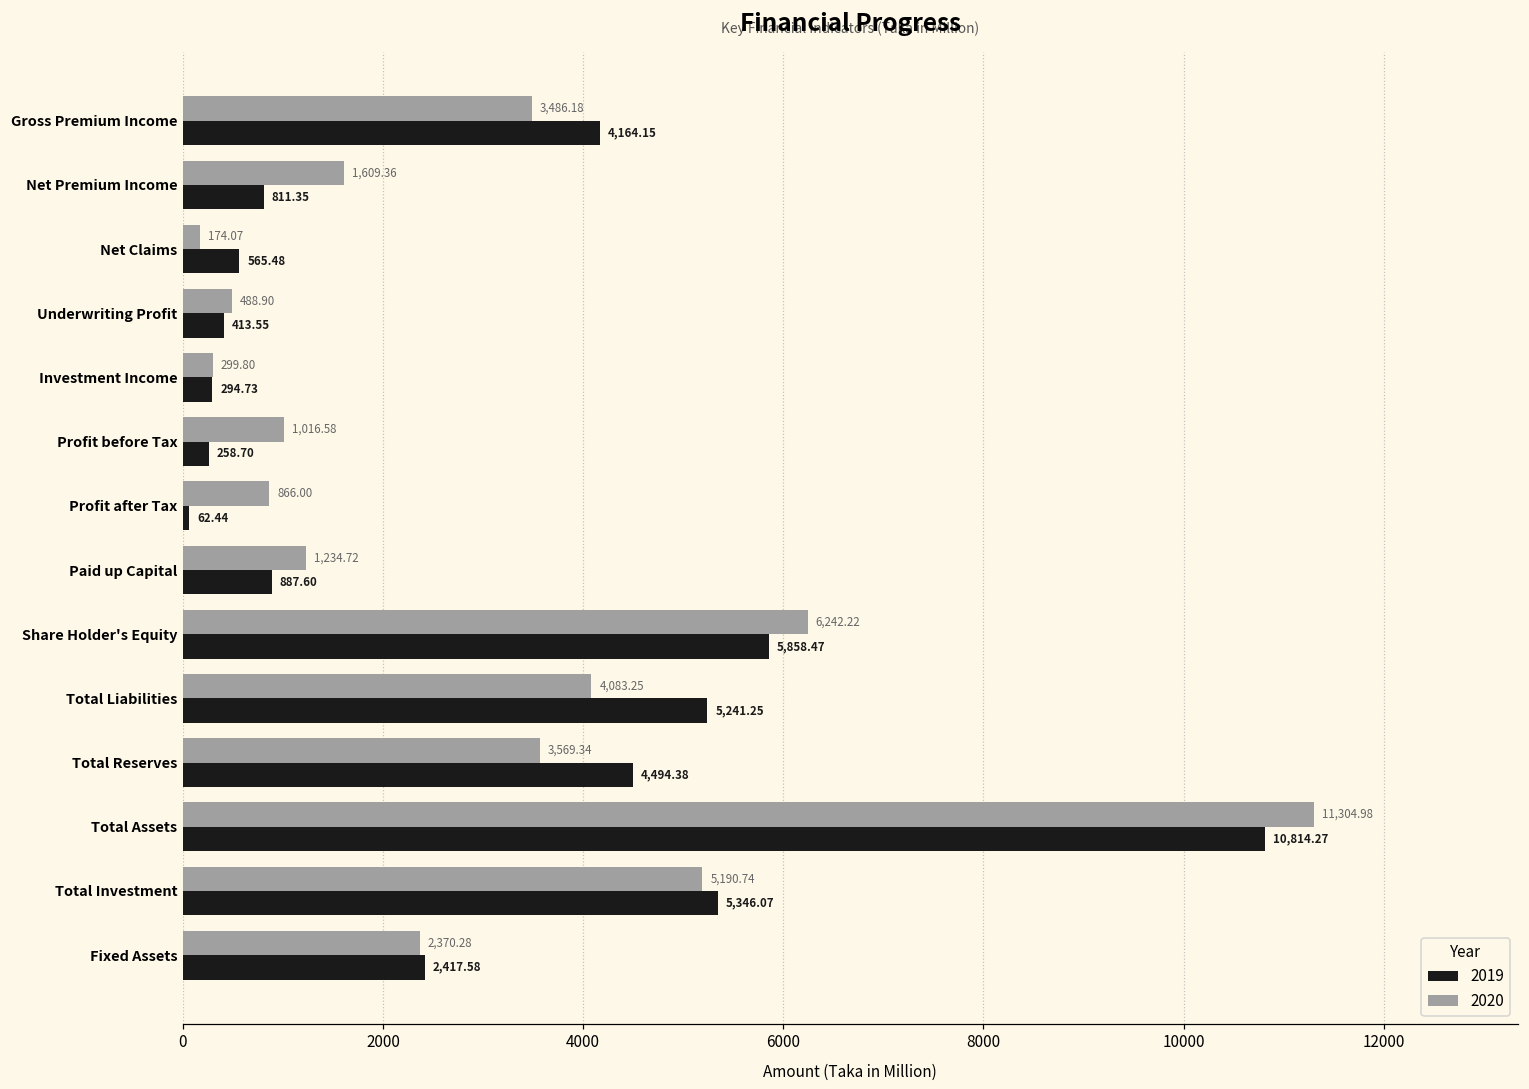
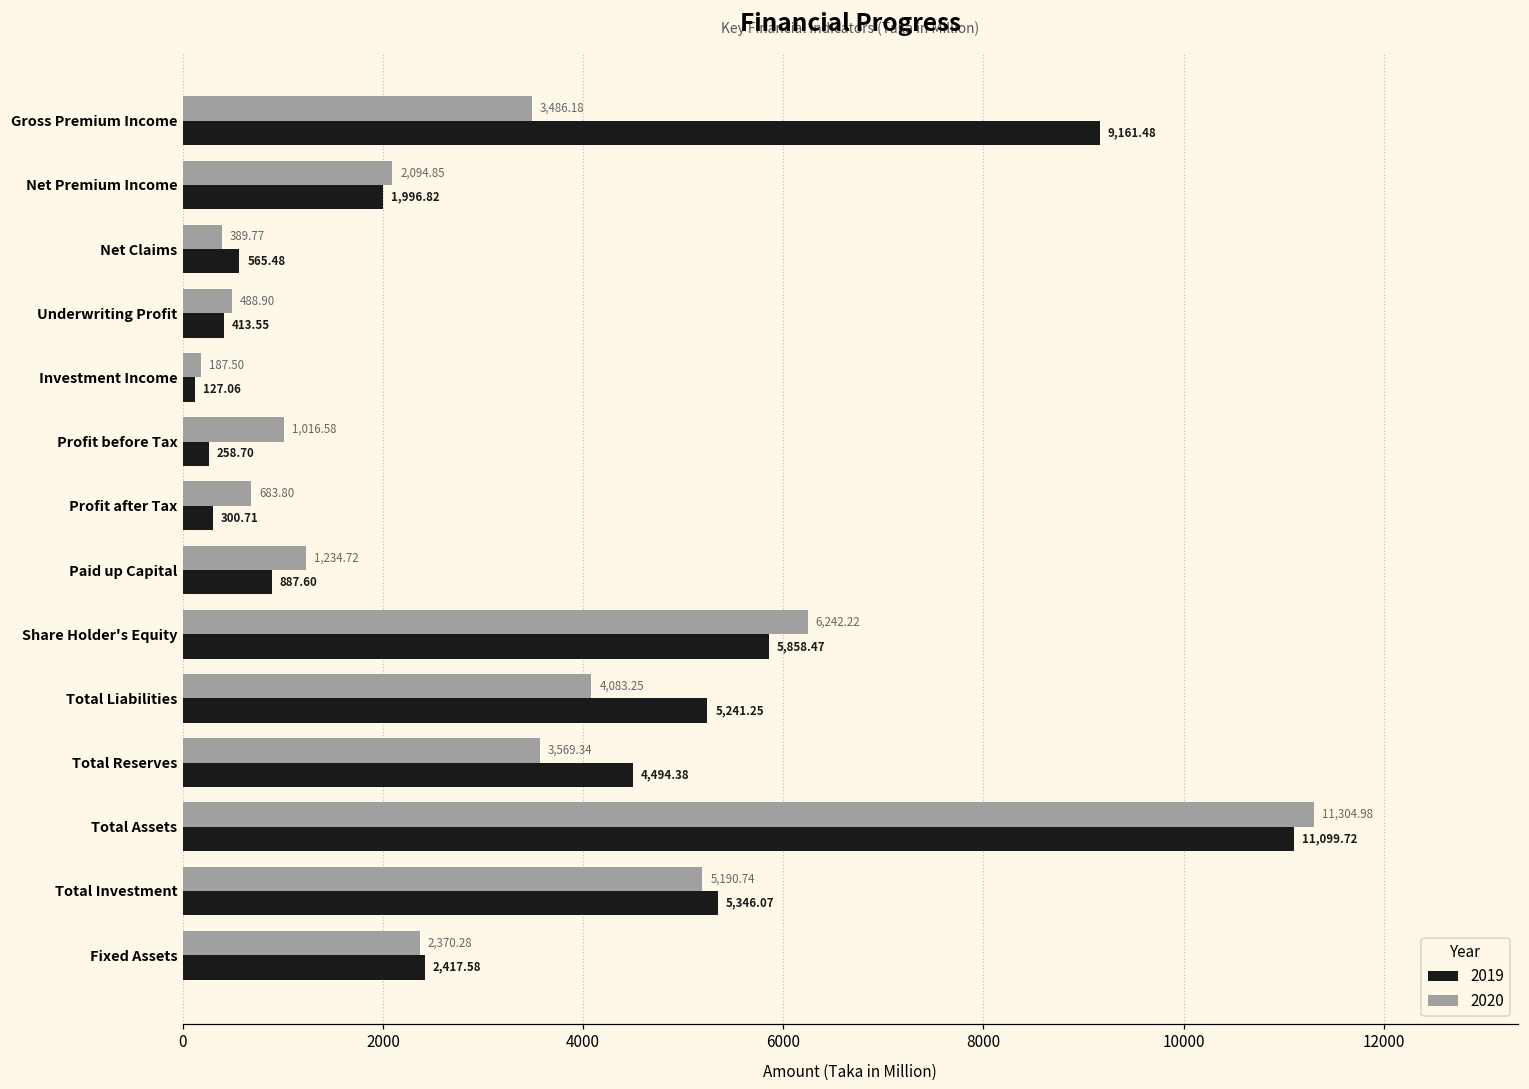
  {
    "2019": {
-     "Gross Premium Income": "4,164.15",
-     "Net Premium Income": "811.35",
+     "Gross Premium Income": "9,161.48",
+     "Net Premium Income": "1,996.82",
      "Net Claims": "565.48",
      "Underwriting Profit": "413.55",
-     "Investment Income": "294.73",
+     "Investment Income": "127.06",
      "Profit before Tax": "258.70",
-     "Profit after Tax": "62.44",
+     "Profit after Tax": "300.71",
      "Paid up Capital": "887.60",
      "Share Holder's Equity": "5,858.47",
      "Total Liabilities": "5,241.25",
      "Total Reserves": "4,494.38",
-     "Total Assets": "10,814.27",
+     "Total Assets": "11,099.72",
      "Total Investment": "5,346.07",
      "Fixed Assets": "2,417.58"
    },
    "2020": {
      "Gross Premium Income": "3,486.18",
-     "Net Premium Income": "1,609.36",
-     "Net Claims": "174.07",
+     "Net Premium Income": "2,094.85",
+     "Net Claims": "389.77",
      "Underwriting Profit": "488.90",
-     "Investment Income": "299.80",
+     "Investment Income": "187.50",
      "Profit before Tax": "1,016.58",
-     "Profit after Tax": "866.00",
+     "Profit after Tax": "683.80",
      "Paid up Capital": "1,234.72",
      "Share Holder's Equity": "6,242.22",
      "Total Liabilities": "4,083.25",
      "Total Reserves": "3,569.34",
      "Total Assets": "11,304.98",
      "Total Investment": "5,190.74",
      "Fixed Assets": "2,370.28"
    }
  }
